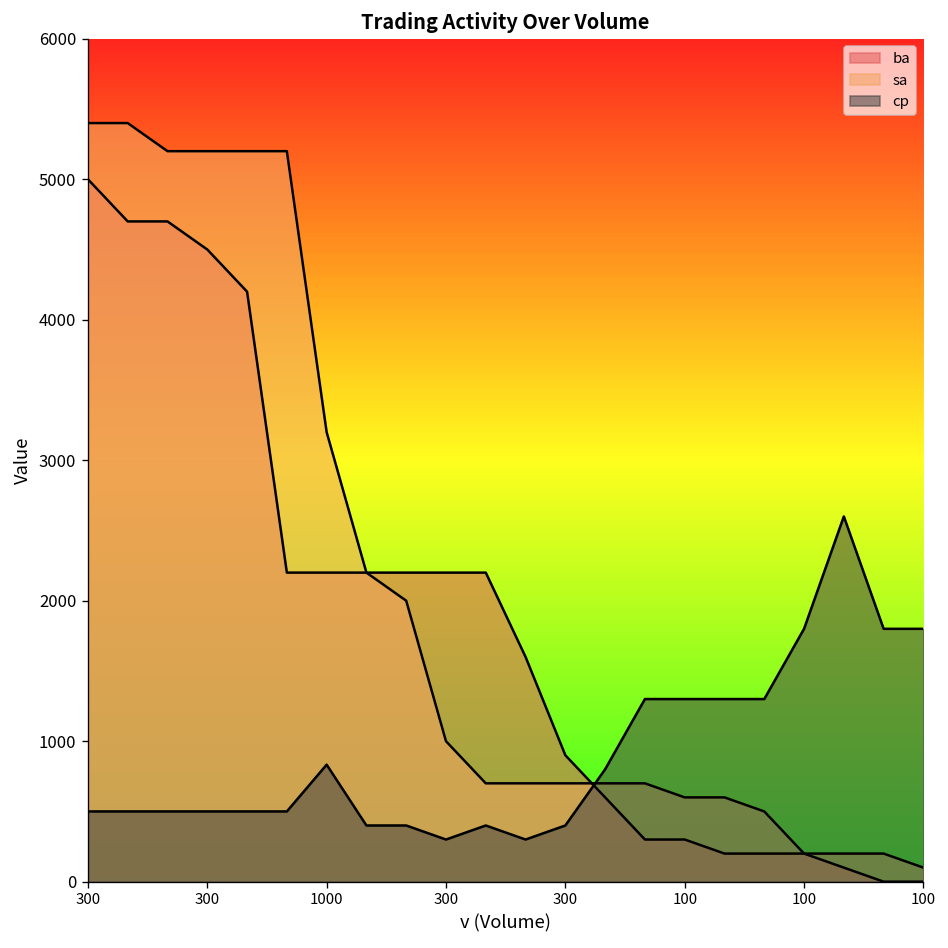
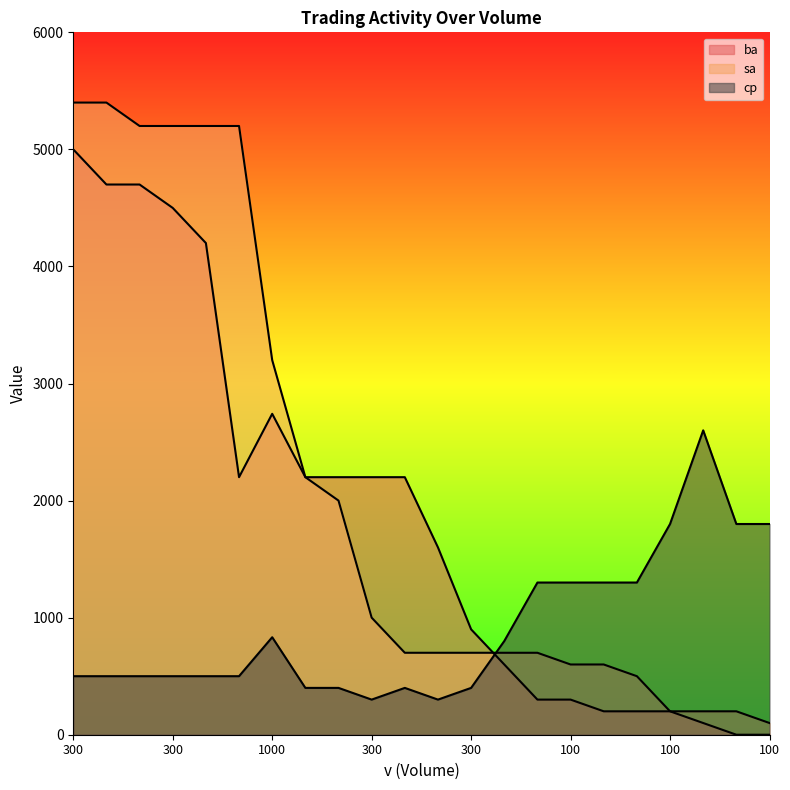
  {
    "ba": {
-     "1000": 2200
+     "1000": 2740
    },
    "sa": {
      "1000": 3200
    },
    "cp": {
      "1000": 830
    }
  }
